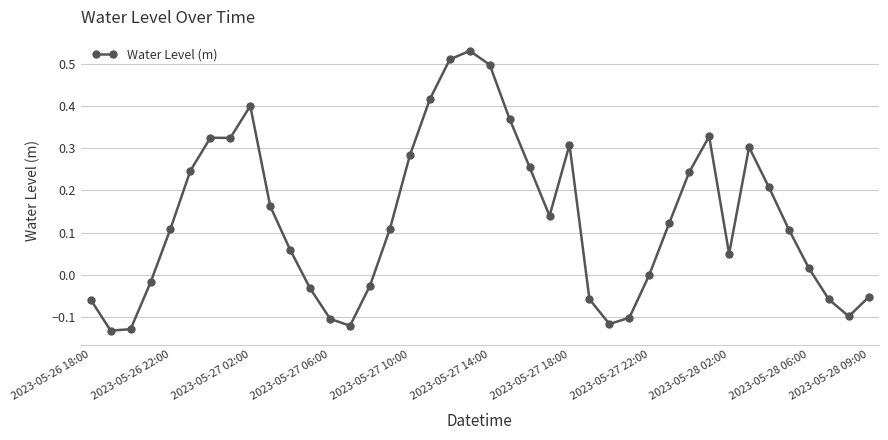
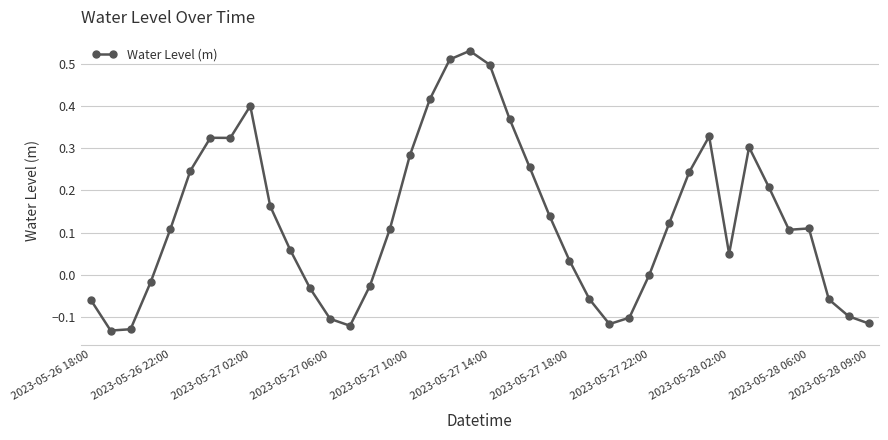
  {
    "2023-05-26 18:00": -0.06,
    "2023-05-26 22:00": 0.11,
    "2023-05-27 02:00": 0.40,
    "2023-05-27 06:00": -0.10,
    "2023-05-27 10:00": 0.28,
    "2023-05-27 14:00": 0.50,
-   "2023-05-27 18:00": 0.31,
+   "2023-05-27 18:00": 0.03,
    "2023-05-27 22:00": 0.00,
    "2023-05-28 02:00": 0.05,
-   "2023-05-28 06:00": 0.02,
-   "2023-05-28 09:00": -0.05
+   "2023-05-28 06:00": 0.11,
+   "2023-05-28 09:00": -0.12
  }
